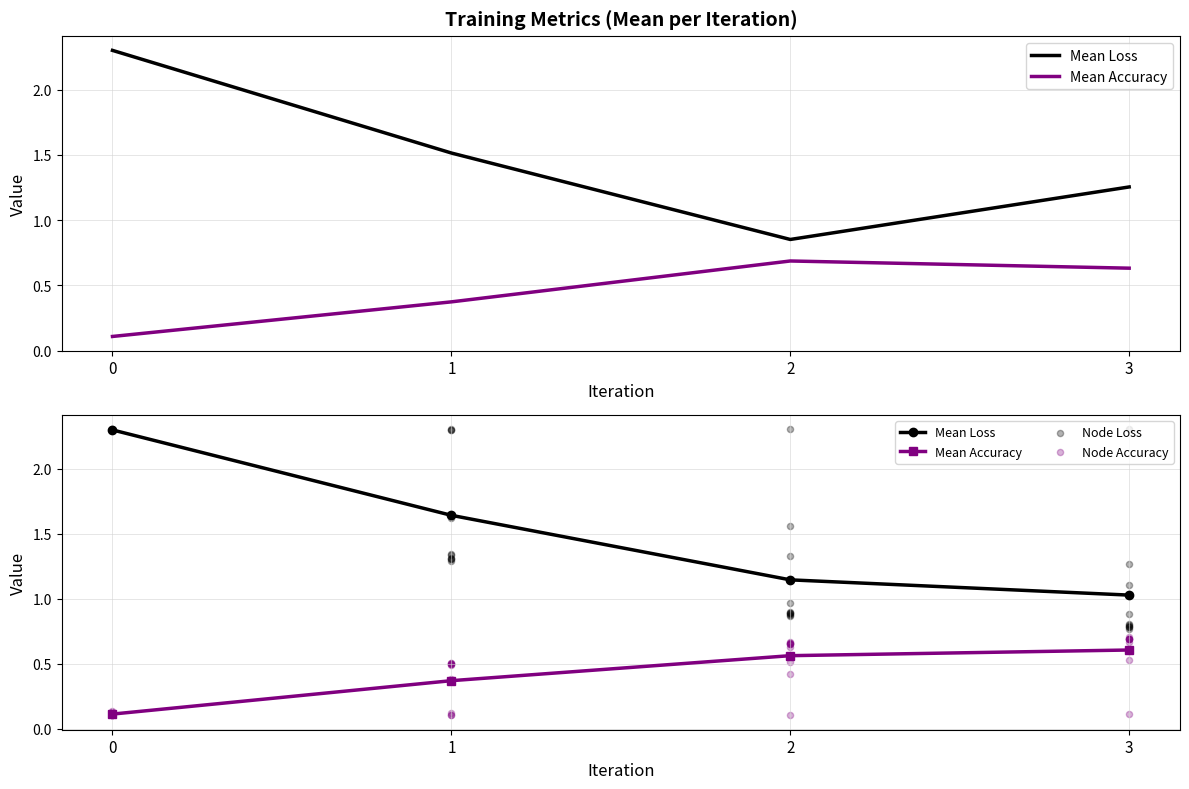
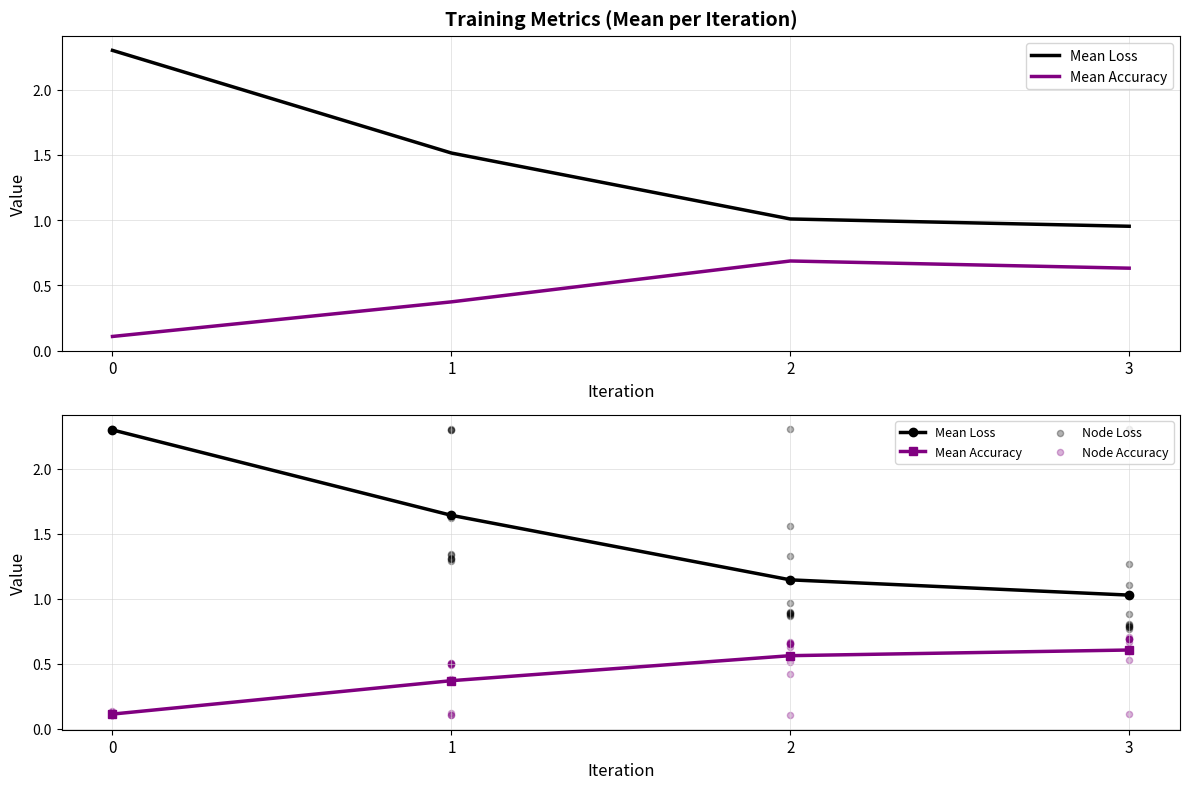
  {
    "Training Metrics (Mean per Iteration)": {
      "Mean Loss": {
        "0": 2.30,
        "1": 1.51,
-       "2": 0.85,
-       "3": 1.25
+       "2": 1.01,
+       "3": 0.95
      },
      "Mean Accuracy": {
        "0": 0.11,
        "1": 0.37,
        "2": 0.69,
        "3": 0.63
      }
    }
  }
